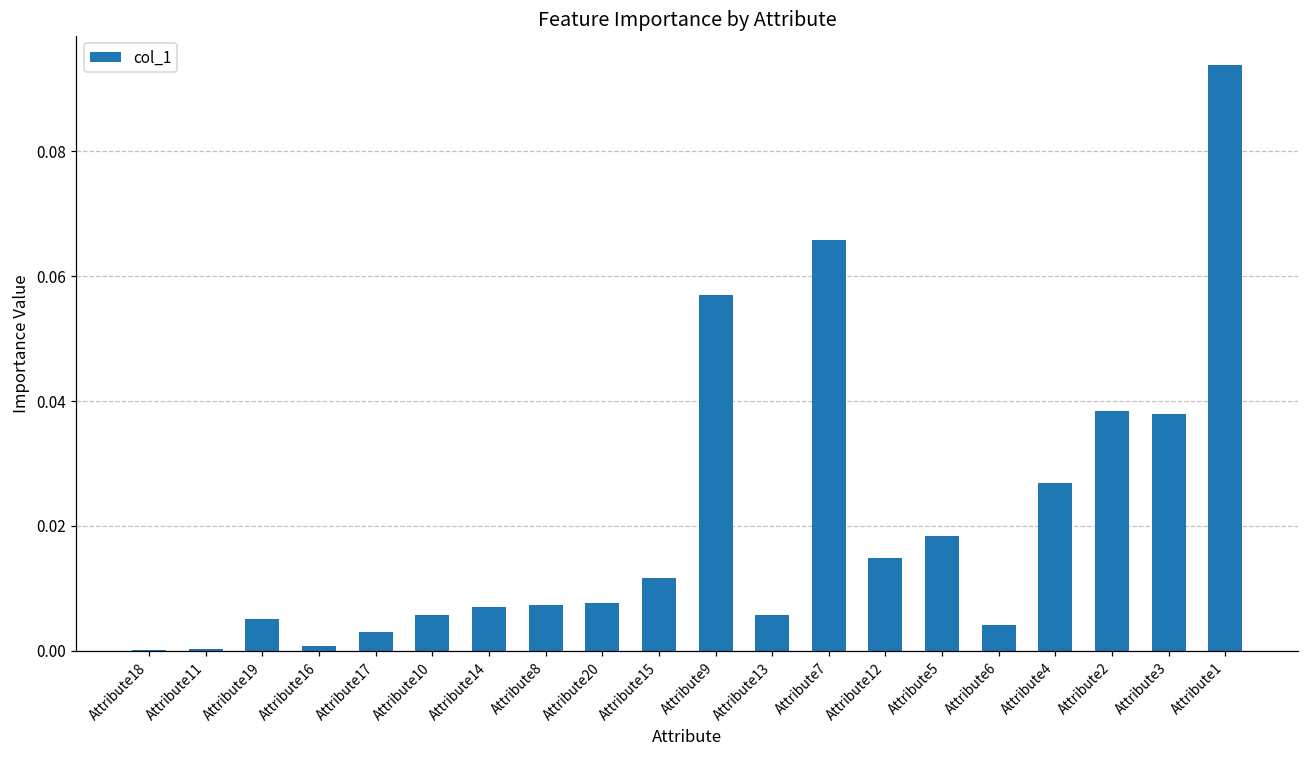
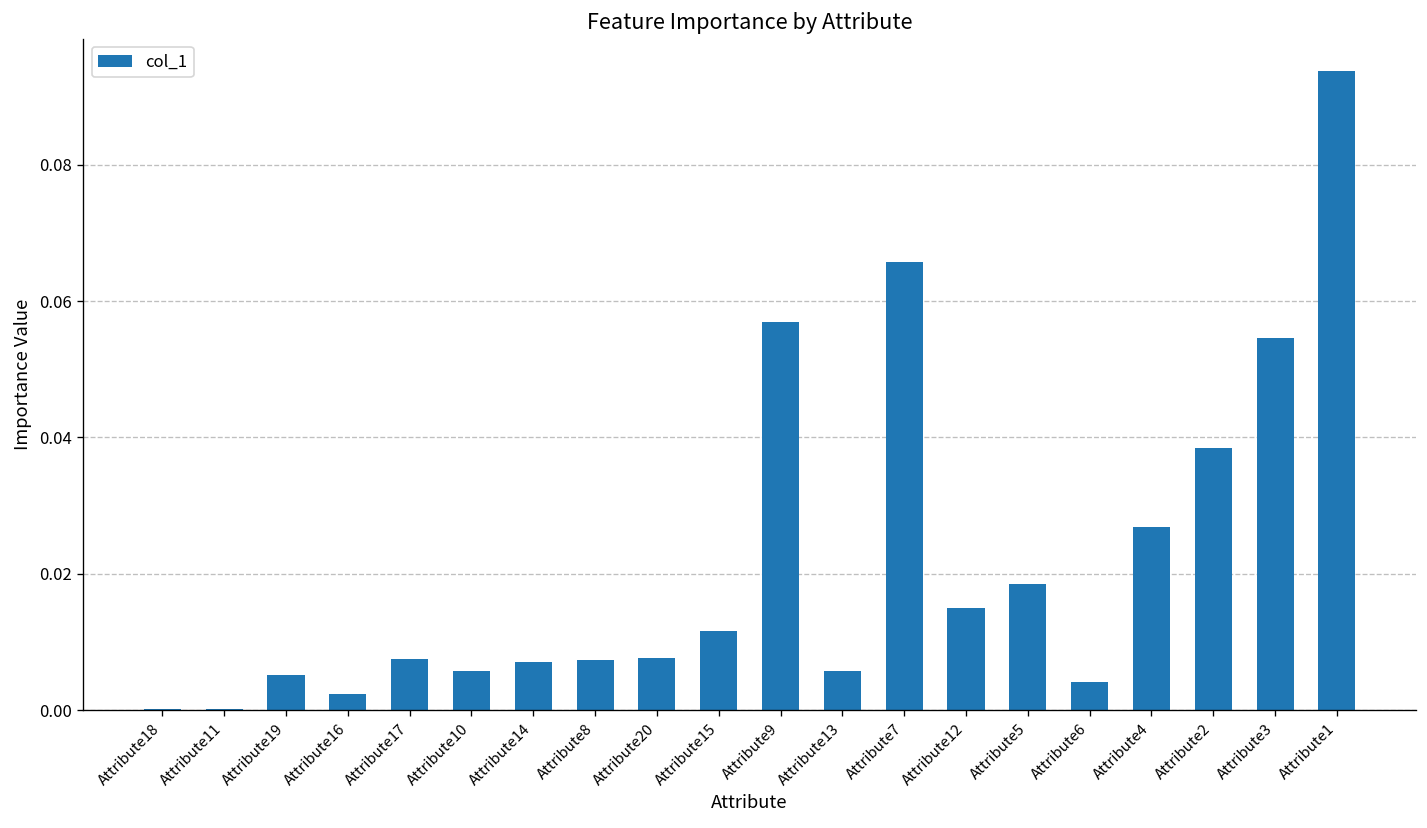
  {
    "Attribute19": 0.005,
-   "Attribute16": 0.001,
-   "Attribute17": 0.003,
+   "Attribute16": 0.002,
+   "Attribute17": 0.008,
    "Attribute10": 0.006,
    "Attribute14": 0.007,
    "Attribute8": 0.007,
    "Attribute20": 0.008,
    "Attribute15": 0.012,
    "Attribute9": 0.057,
    "Attribute13": 0.006,
    "Attribute7": 0.066,
    "Attribute12": 0.015,
    "Attribute5": 0.018,
    "Attribute6": 0.004,
    "Attribute4": 0.027,
    "Attribute2": 0.038,
-   "Attribute3": 0.038,
+   "Attribute3": 0.055,
    "Attribute1": 0.094
  }
